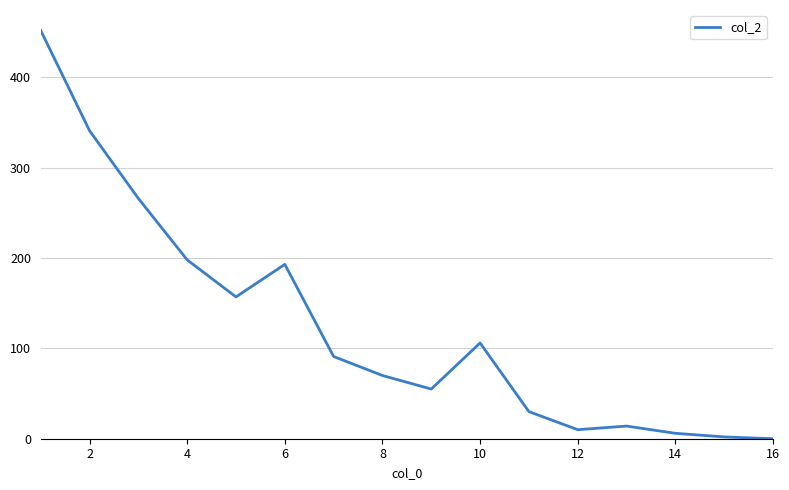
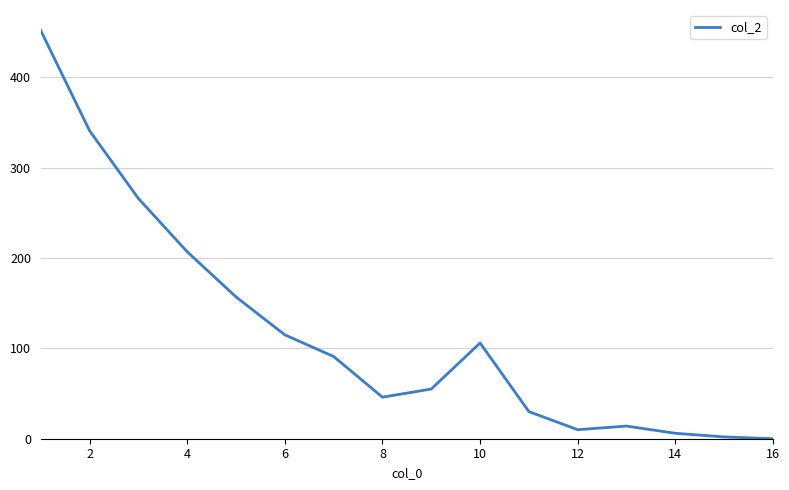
  {
    "2": 340,
-   "4": 200,
-   "6": 190,
-   "8": 70,
+   "4": 210,
+   "6": 120,
+   "8": 50,
    "10": 110,
    "12": 10,
    "14": 10,
    "16": 0
  }
